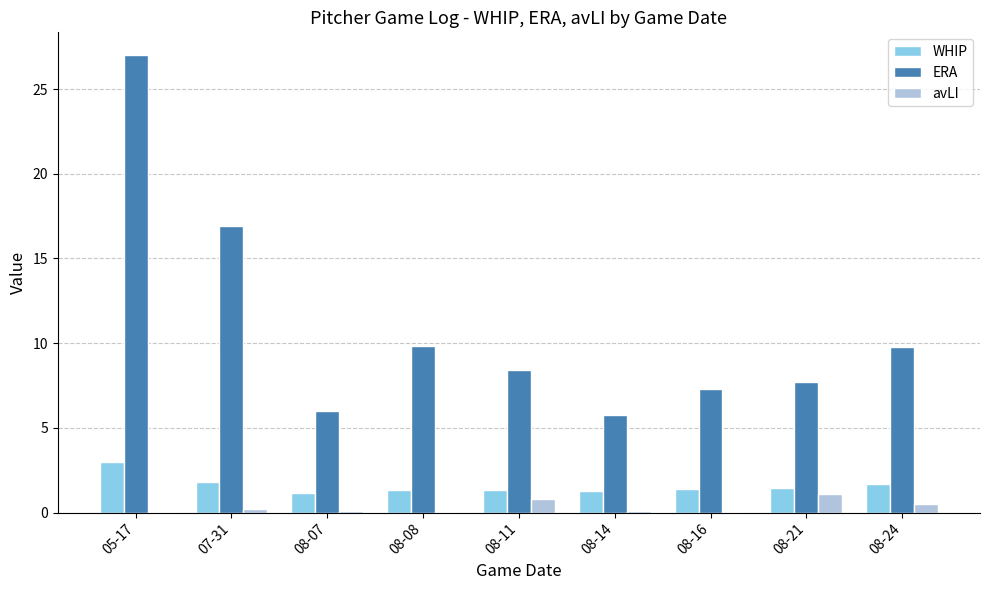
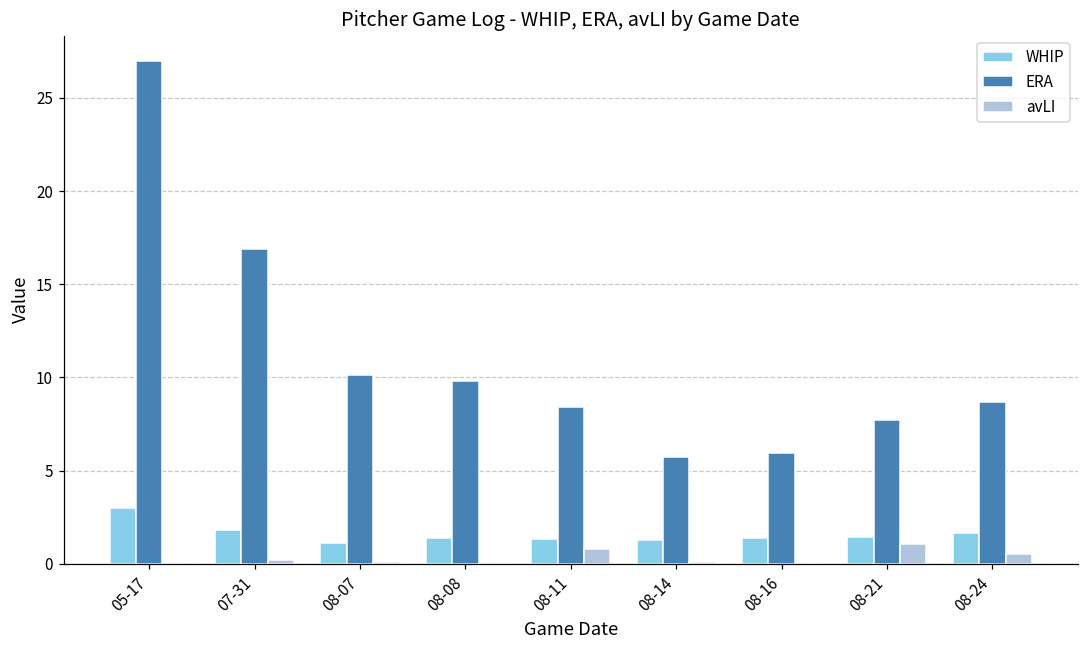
  {
    "ERA": {
      "05-17": 27.0,
      "07-31": 16.9,
-     "08-07": 6.0,
+     "08-07": 10.1,
      "08-08": 9.8,
      "08-11": 8.4,
      "08-14": 5.8,
-     "08-16": 7.3,
+     "08-16": 6.0,
      "08-21": 7.7,
-     "08-24": 9.8
+     "08-24": 8.7
    }
  }
